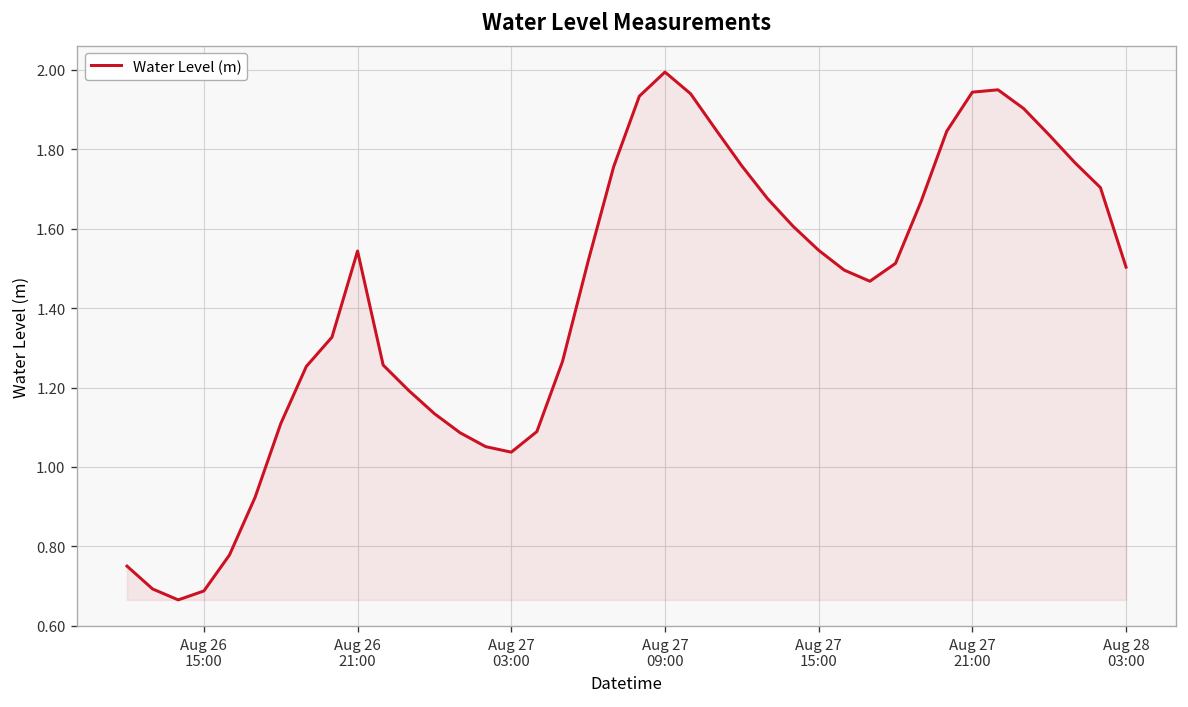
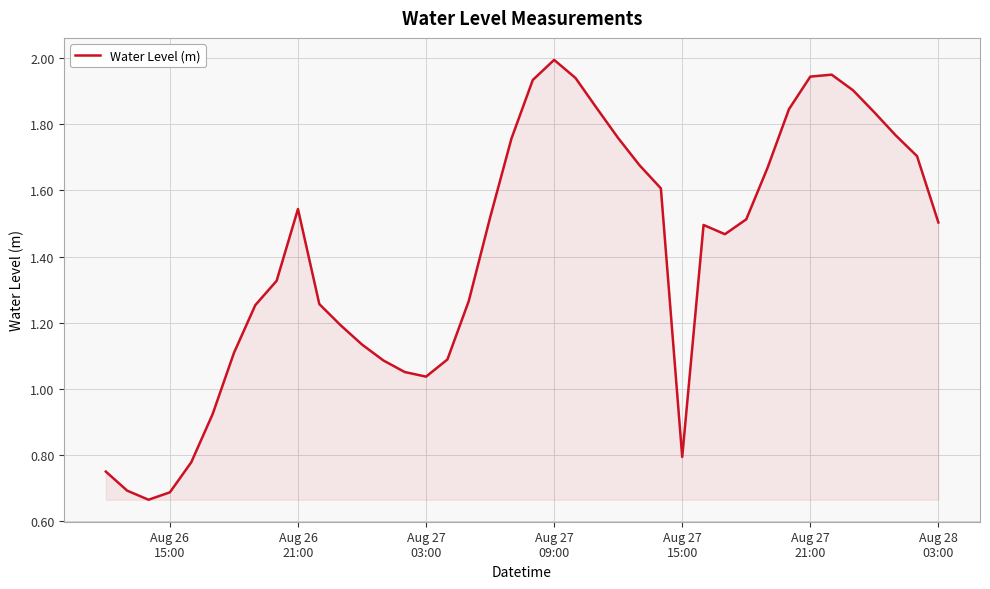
  {
    "Aug 26 15:00": 0.69,
    "Aug 26 21:00": 1.54,
    "Aug 27 03:00": 1.04,
    "Aug 27 09:00": 1.99,
-   "Aug 27 15:00": 1.55,
+   "Aug 27 15:00": 0.79,
    "Aug 27 21:00": 1.94,
    "Aug 28 03:00": 1.50
  }
